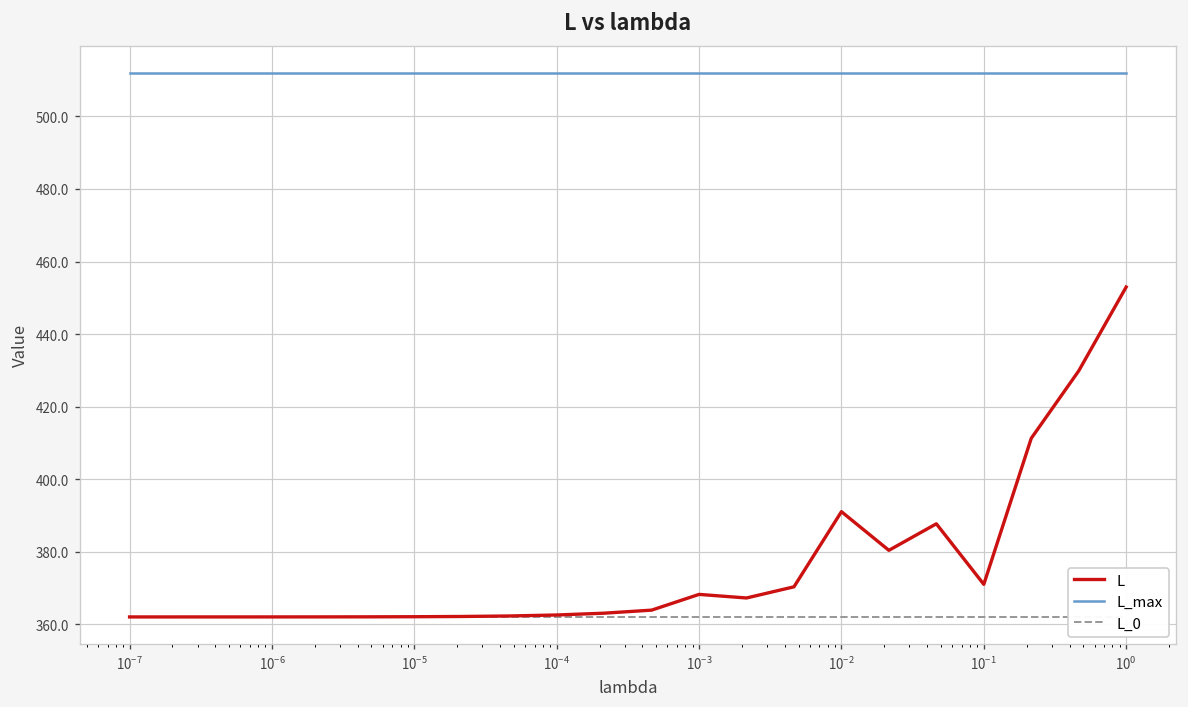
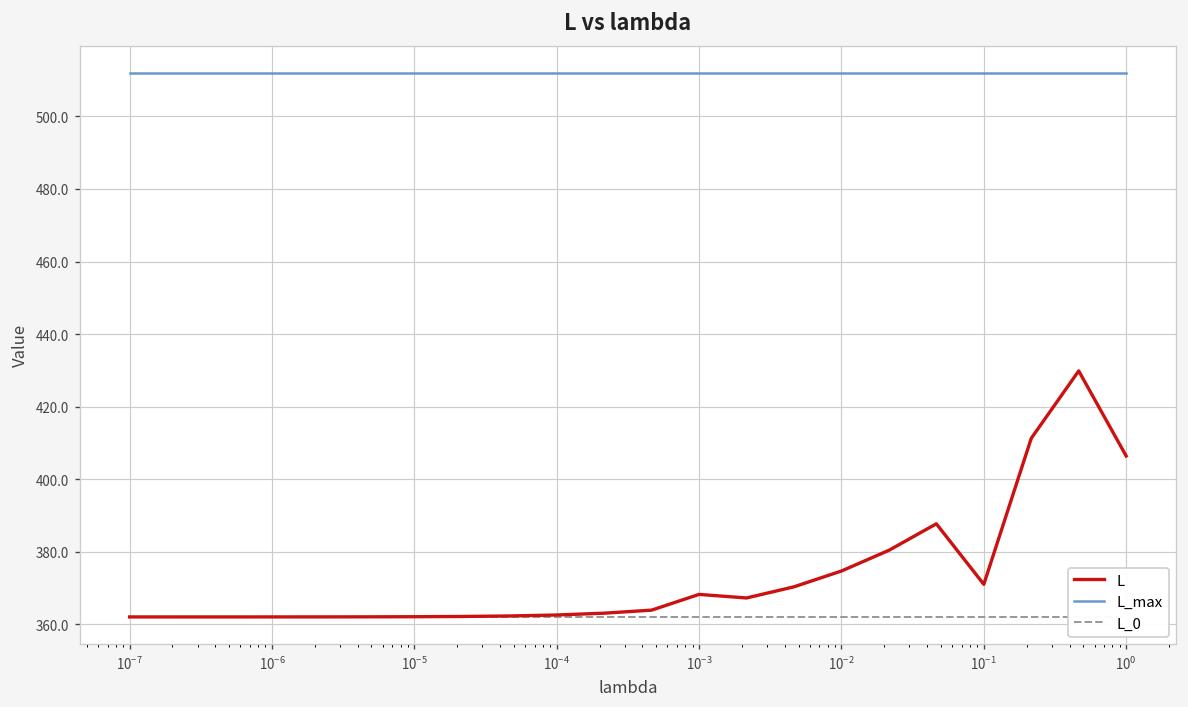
  {
    "L": {
      "10^-3": 368,
-     "10^-2": 391,
+     "10^-2": 375,
      "10^-1": 371,
-     "10^0": 453
+     "10^0": 406
    },
    "L_max": {
      "10^-7": 512,
      "10^-6": 512,
      "10^-5": 512,
      "10^-4": 512,
      "10^-3": 512,
      "10^-2": 512,
      "10^-1": 512,
      "10^0": 512
    },
    "L_0": {
      "10^-3": 362,
      "10^-2": 362,
      "10^-1": 362
    }
  }
